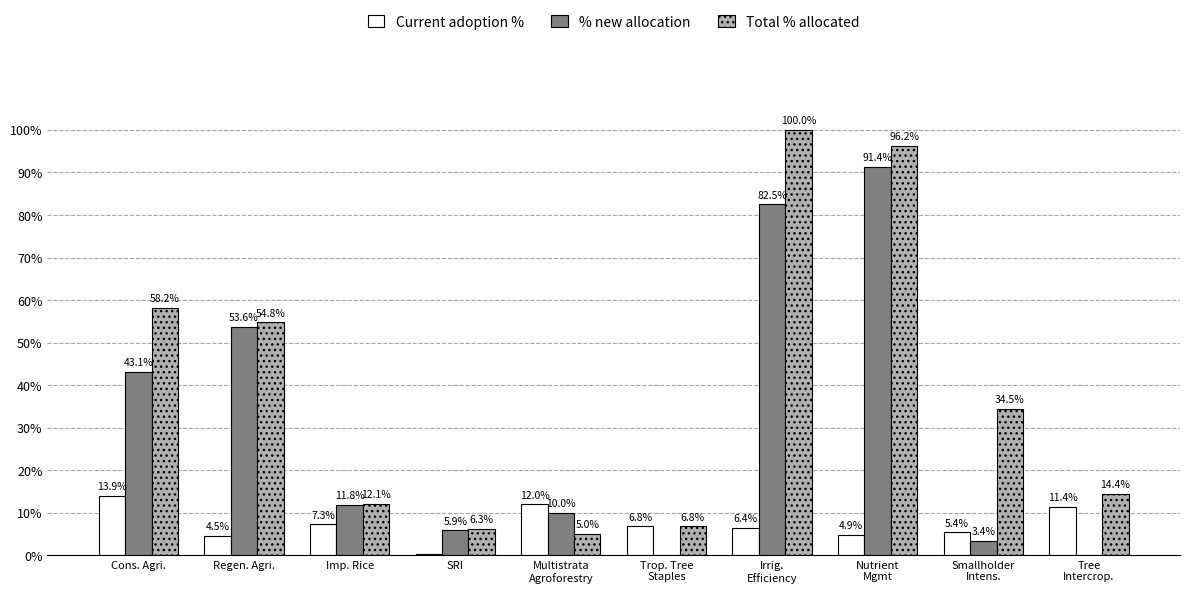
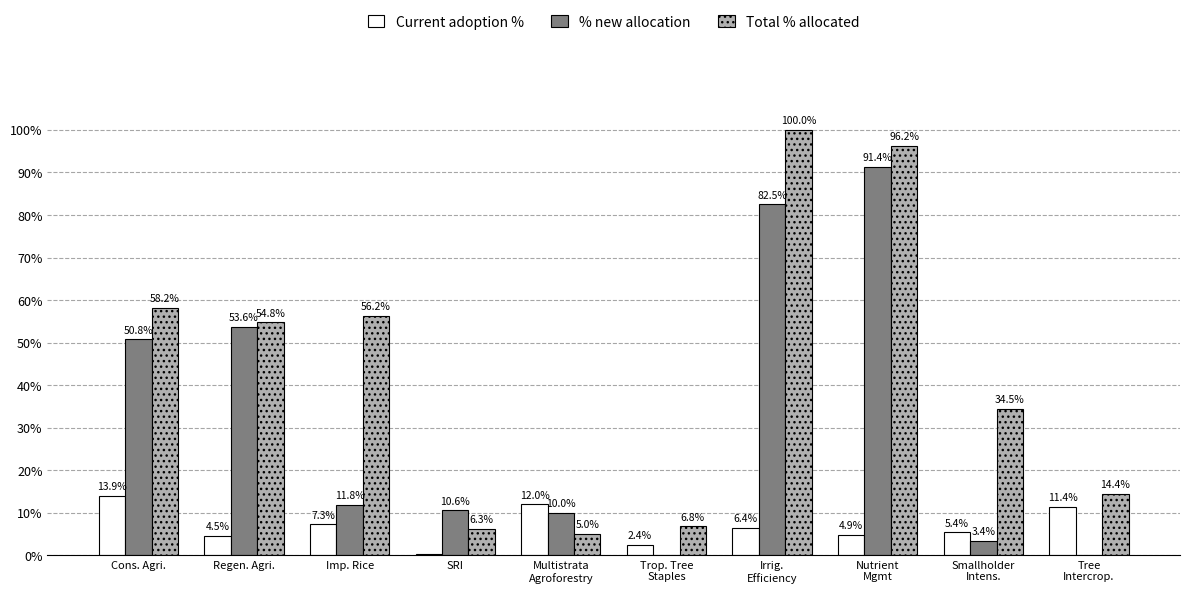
  {
    "Current adoption %": {
      "Cons. Agri.": "13.9%",
      "Regen. Agri.": "4.5%",
      "Imp. Rice": "7.3%",
      "Multistrata Agroforestry": "12.0%",
-     "Trop. Tree Staples": "6.8%",
+     "Trop. Tree Staples": "2.4%",
      "Irrig. Efficiency": "6.4%",
      "Nutrient Mgmt": "4.9%",
      "Smallholder Intens.": "5.4%",
      "Tree Intercrop.": "11.4%"
    },
    "% new allocation": {
-     "Cons. Agri.": "43.1%",
+     "Cons. Agri.": "50.8%",
      "Regen. Agri.": "53.6%",
      "Imp. Rice": "11.8%",
-     "SRI": "5.9%",
+     "SRI": "10.6%",
      "Multistrata Agroforestry": "10.0%",
      "Irrig. Efficiency": "82.5%",
      "Nutrient Mgmt": "91.4%",
      "Smallholder Intens.": "3.4%"
    },
    "Total % allocated": {
      "Cons. Agri.": "58.2%",
      "Regen. Agri.": "54.8%",
-     "Imp. Rice": "12.1%",
+     "Imp. Rice": "56.2%",
      "SRI": "6.3%",
      "Multistrata Agroforestry": "5.0%",
      "Trop. Tree Staples": "6.8%",
      "Irrig. Efficiency": "100.0%",
      "Nutrient Mgmt": "96.2%",
      "Smallholder Intens.": "34.5%",
      "Tree Intercrop.": "14.4%"
    }
  }
